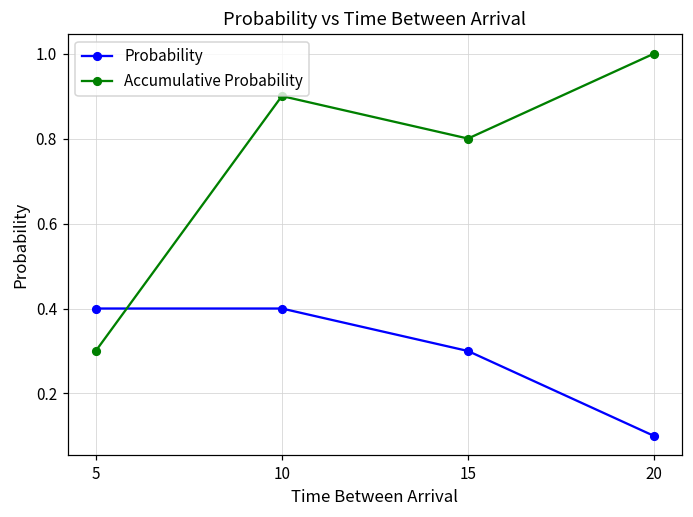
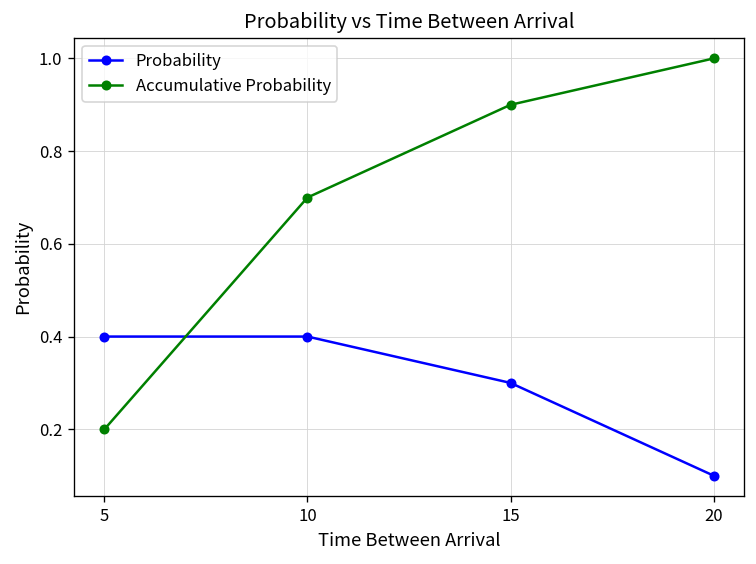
  {
    "Probability": {
      "5": 0.4,
      "10": 0.4,
      "15": 0.3,
      "20": 0.1
    },
    "Accumulative Probability": {
-     "5": 0.3,
-     "10": 0.9,
-     "15": 0.8,
+     "5": 0.2,
+     "10": 0.7,
+     "15": 0.9,
      "20": 1.0
    }
  }
